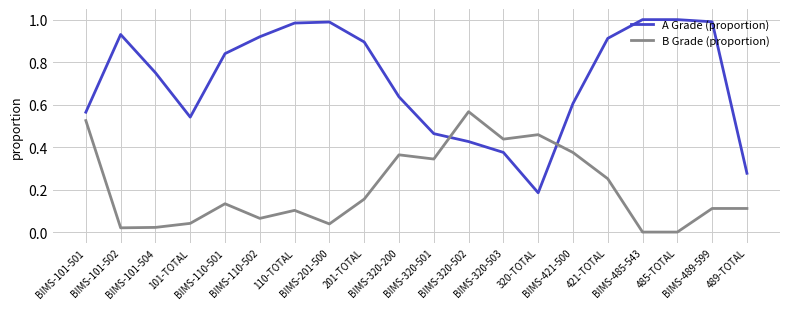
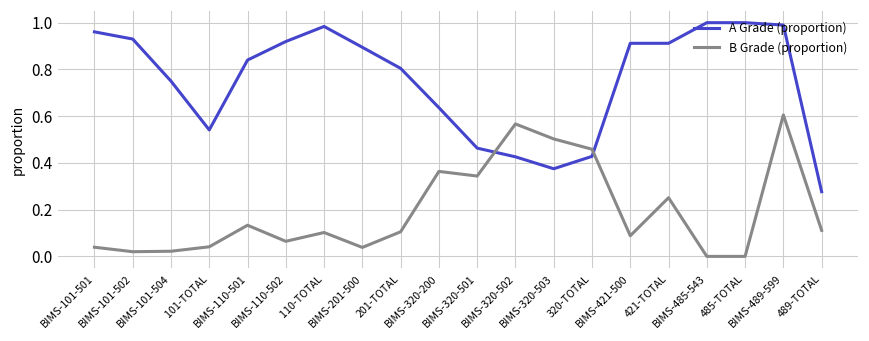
  {
    "A Grade (proportion)": {
-     "BIMS-101-501": 0.56,
+     "BIMS-101-501": 0.96,
      "BIMS-101-502": 0.93,
      "BIMS-101-504": 0.75,
      "101-TOTAL": 0.54,
      "BIMS-110-501": 0.84,
      "BIMS-110-502": 0.92,
      "110-TOTAL": 0.98,
-     "BIMS-201-500": 0.99,
-     "201-TOTAL": 0.89,
+     "BIMS-201-500": 0.89,
+     "201-TOTAL": 0.80,
      "BIMS-320-200": 0.64,
      "BIMS-320-501": 0.46,
      "BIMS-320-502": 0.43,
      "BIMS-320-503": 0.38,
-     "320-TOTAL": 0.18,
-     "BIMS-421-500": 0.61,
+     "320-TOTAL": 0.43,
+     "BIMS-421-500": 0.91,
      "421-TOTAL": 0.91,
      "BIMS-485-543": 1.00,
      "485-TOTAL": 1.00,
      "BIMS-489-599": 0.99,
      "489-TOTAL": 0.28
    },
    "B Grade (proportion)": {
-     "BIMS-101-501": 0.52,
+     "BIMS-101-501": 0.04,
      "BIMS-101-502": 0.02,
      "BIMS-101-504": 0.02,
      "101-TOTAL": 0.04,
      "BIMS-110-501": 0.13,
      "BIMS-110-502": 0.06,
      "110-TOTAL": 0.10,
      "BIMS-201-500": 0.04,
-     "201-TOTAL": 0.16,
+     "201-TOTAL": 0.11,
      "BIMS-320-200": 0.36,
      "BIMS-320-501": 0.34,
      "BIMS-320-502": 0.57,
-     "BIMS-320-503": 0.44,
+     "BIMS-320-503": 0.50,
      "320-TOTAL": 0.46,
-     "BIMS-421-500": 0.37,
+     "BIMS-421-500": 0.09,
      "421-TOTAL": 0.25,
      "BIMS-485-543": 0.00,
      "485-TOTAL": 0.00,
-     "BIMS-489-599": 0.11,
+     "BIMS-489-599": 0.61,
      "489-TOTAL": 0.11
    }
  }
